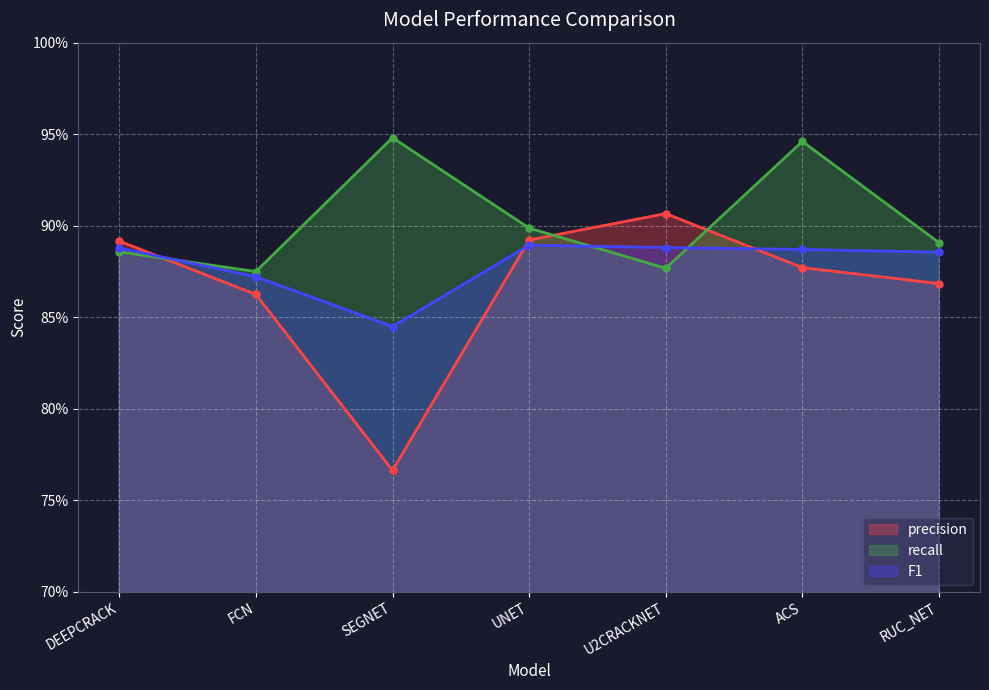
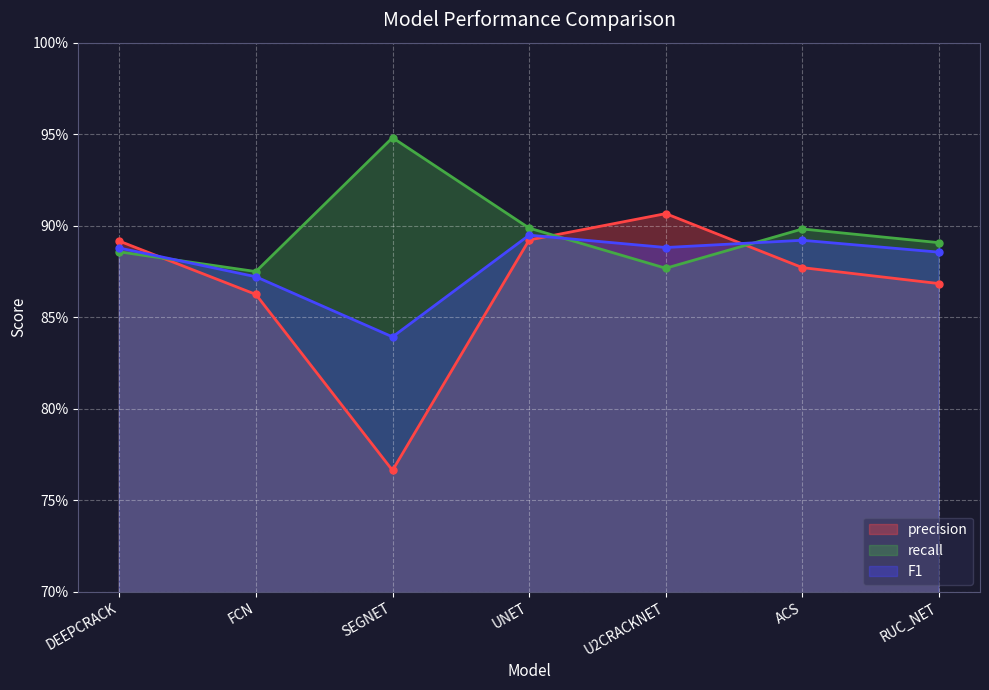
  {
    "precision": {
      "DEEPCRACK": "89.2%",
      "FCN": "86.2%",
      "SEGNET": "76.6%",
      "UNET": "89.2%",
      "U2CRACKNET": "90.7%",
      "ACS": "87.7%",
      "RUC_NET": "86.8%"
    },
    "recall": {
      "DEEPCRACK": "88.6%",
      "FCN": "87.5%",
      "SEGNET": "94.8%",
      "UNET": "89.9%",
      "U2CRACKNET": "87.7%",
-     "ACS": "94.6%",
+     "ACS": "89.8%",
      "RUC_NET": "89.1%"
    },
    "F1": {
      "DEEPCRACK": "88.8%",
      "FCN": "87.2%",
-     "SEGNET": "84.5%",
-     "UNET": "88.9%",
+     "SEGNET": "83.9%",
+     "UNET": "89.5%",
      "U2CRACKNET": "88.8%",
-     "ACS": "88.7%",
+     "ACS": "89.2%",
      "RUC_NET": "88.6%"
    }
  }
